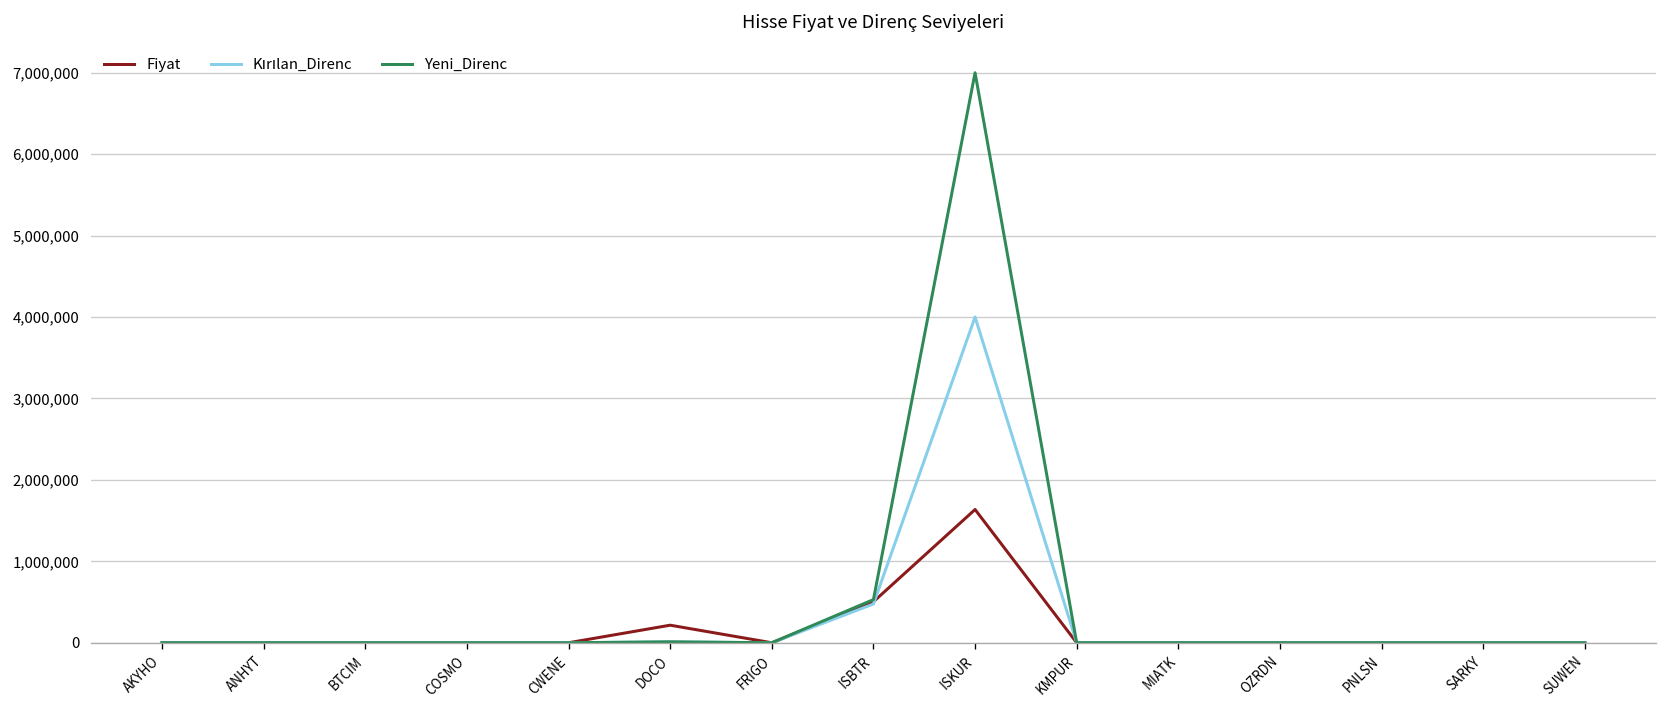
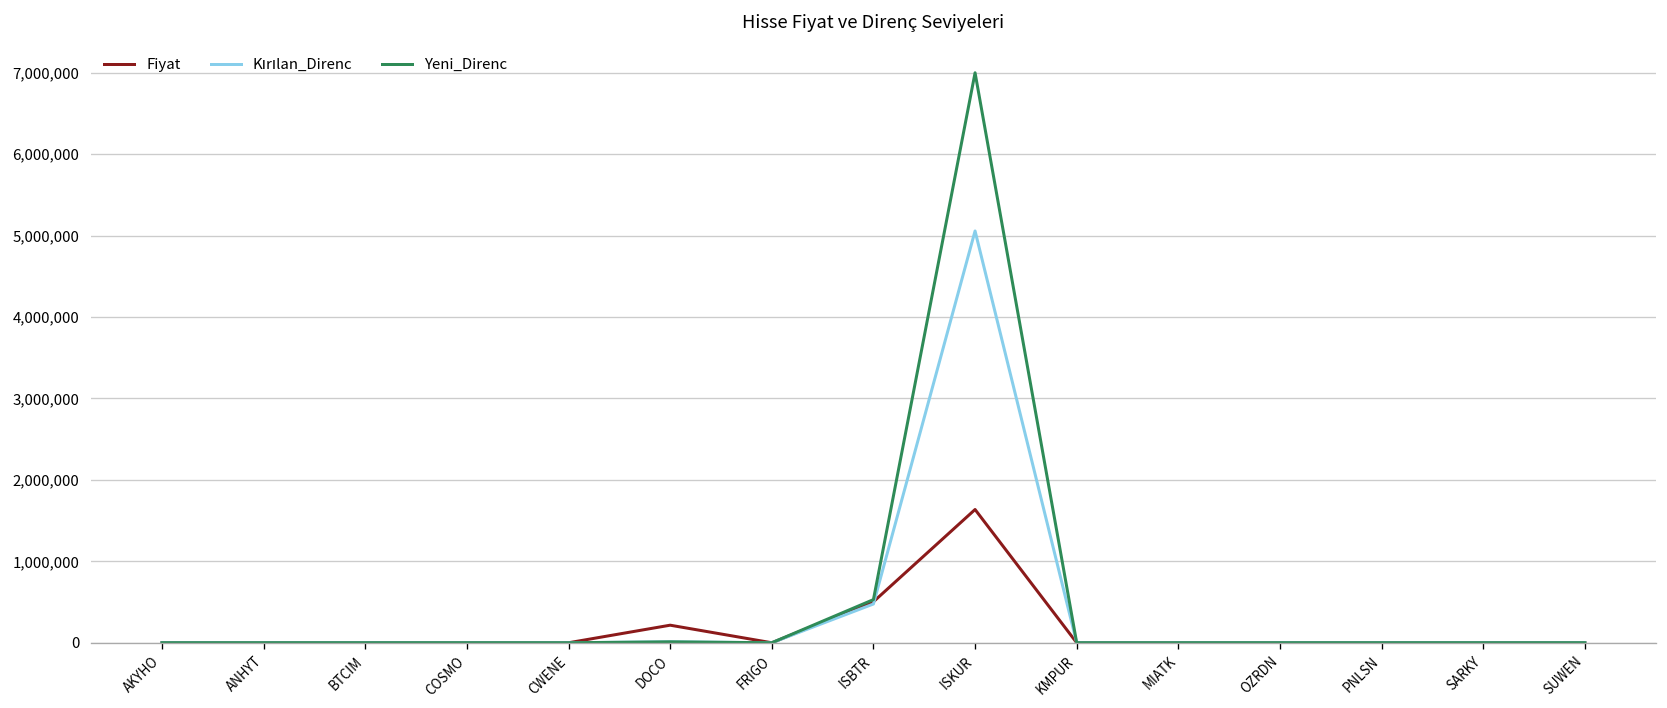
  {
    "Fiyat": {
      "DOCO": "200,000",
      "ISKUR": "1,600,000"
    },
    "Kırılan_Direnc": {
-     "ISKUR": "4,000,000"
+     "ISKUR": "5,100,000"
    },
    "Yeni_Direnc": {
      "ISKUR": "7,000,000"
    }
  }
